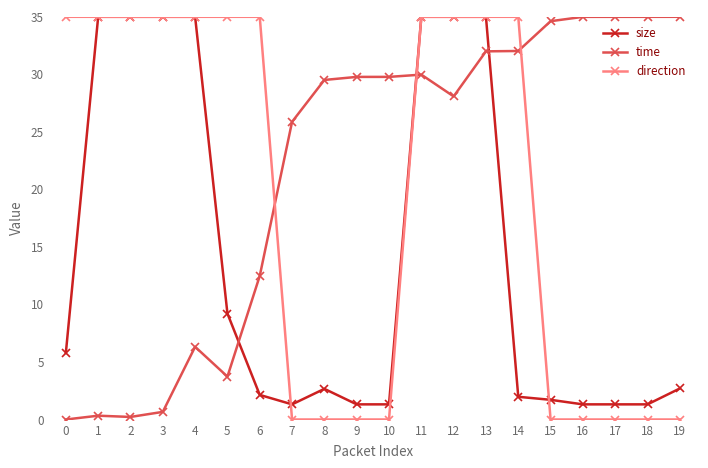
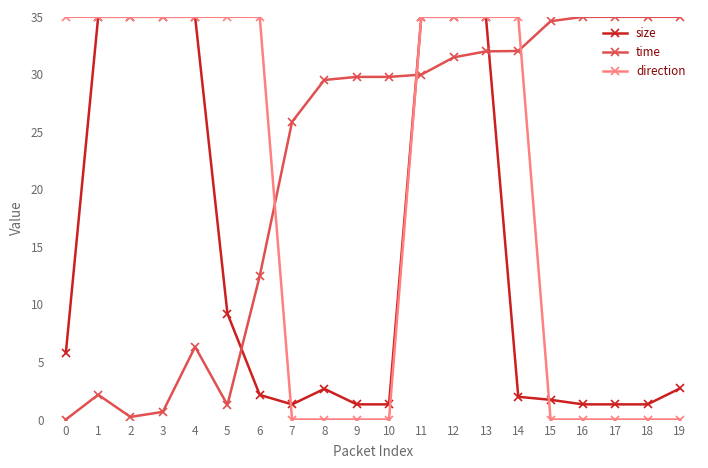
  {
    "size": {
      "0": 6,
      "5": 9,
      "6": 2,
      "7": 1,
      "8": 3,
      "9": 1,
      "10": 1,
      "14": 2,
      "15": 2,
      "16": 1,
      "17": 1,
      "18": 1,
      "19": 3
    },
    "time": {
      "0": 0,
-     "1": 0,
+     "1": 2,
      "2": 0,
      "3": 1,
      "4": 6,
-     "5": 4,
+     "5": 1,
      "6": 12,
      "7": 26,
      "8": 30,
      "9": 30,
      "10": 30,
      "11": 30,
-     "12": 28,
+     "12": 31,
      "13": 32,
      "14": 32,
      "15": 35,
      "16": 35,
      "17": 35,
      "18": 35,
      "19": 35
    },
    "direction": {
      "0": 35,
      "5": 35,
      "6": 35,
      "7": 0,
      "8": 0,
      "9": 0,
      "10": 0,
      "14": 35,
      "15": 0,
      "16": 0,
      "17": 0,
      "18": 0,
      "19": 0
    }
  }
